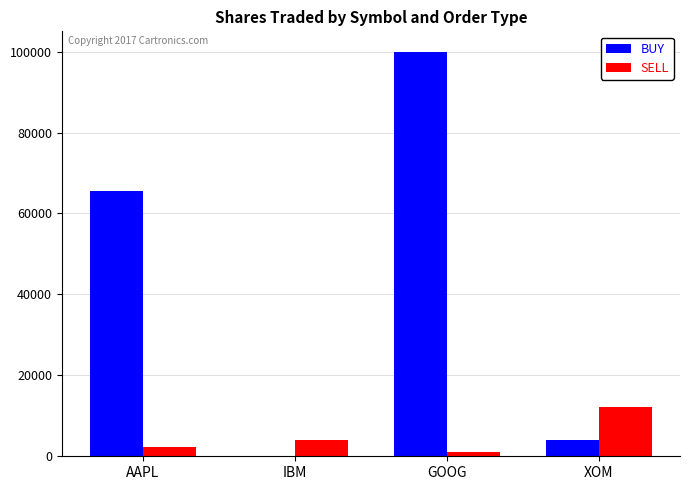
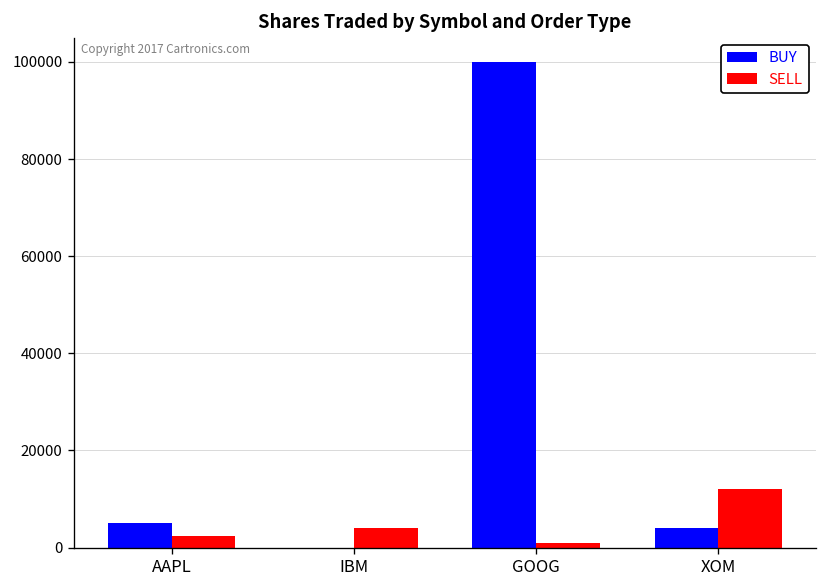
  {
    "BUY": {
-     "AAPL": 66000,
+     "AAPL": 5000,
      "IBM": 0,
      "GOOG": 100000,
      "XOM": 4000
    },
    "SELL": {
      "AAPL": 2000,
      "IBM": 4000,
      "GOOG": 1000,
      "XOM": 12000
    }
  }
